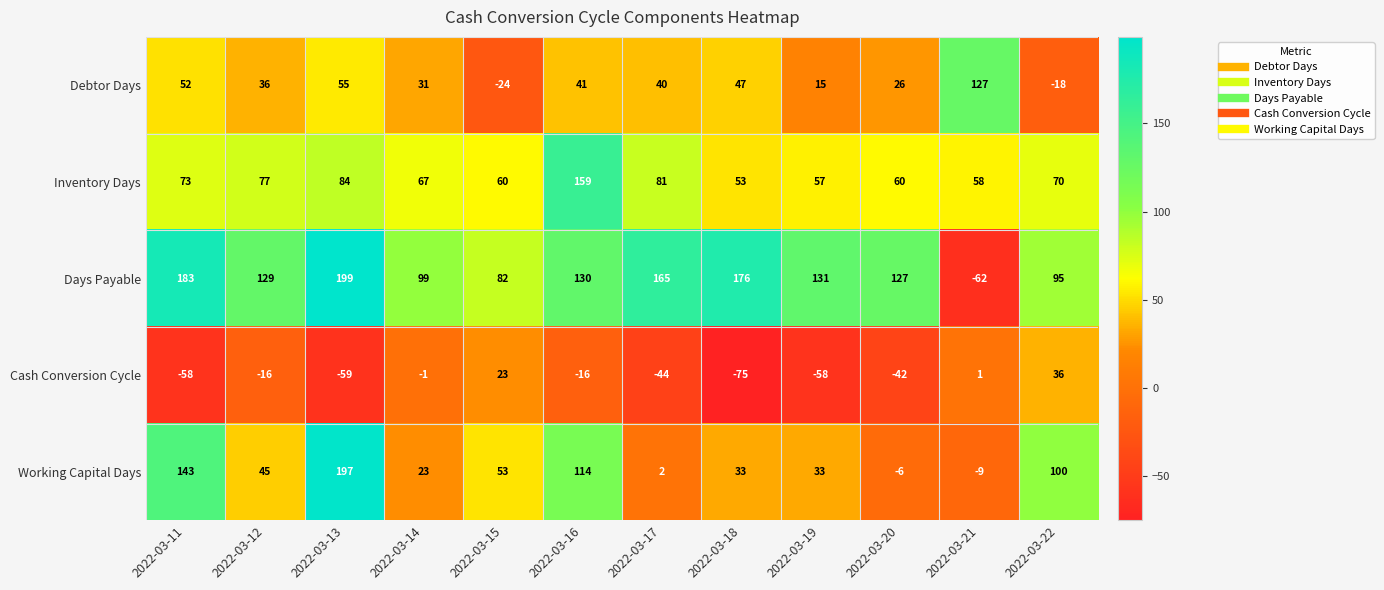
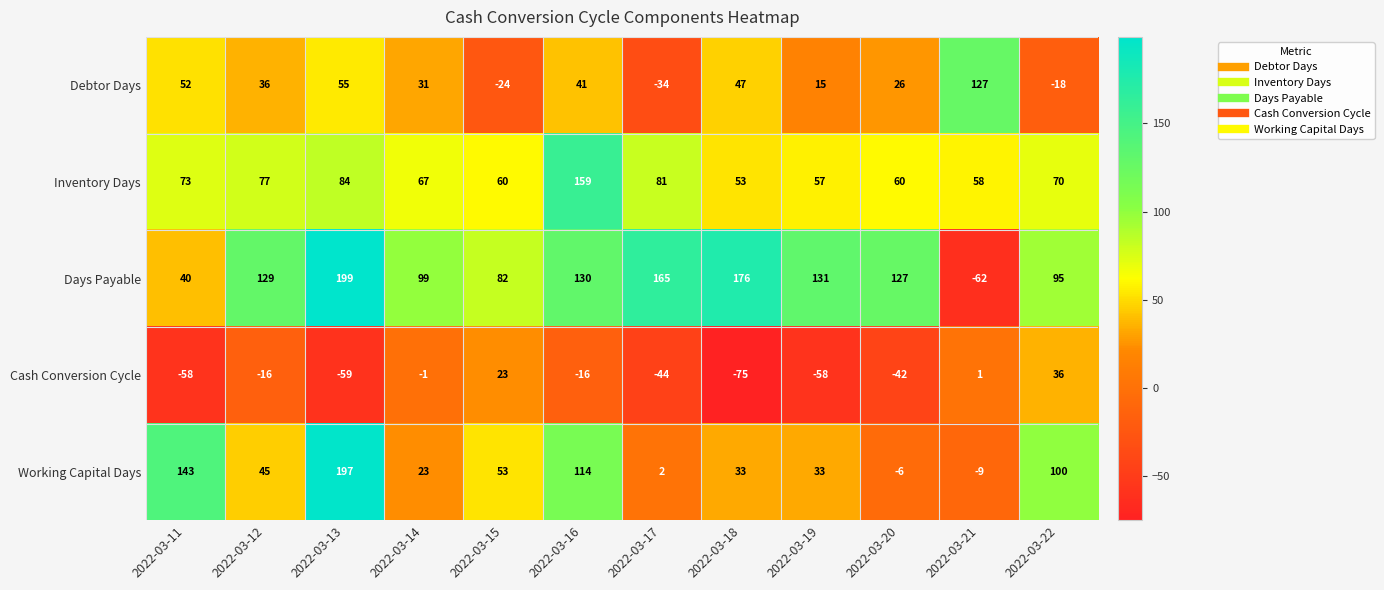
  {
    "Debtor Days": {
      "2022-03-11": 52,
      "2022-03-12": 36,
      "2022-03-13": 55,
      "2022-03-14": 31,
      "2022-03-15": -24,
      "2022-03-16": 41,
-     "2022-03-17": 40,
+     "2022-03-17": -34,
      "2022-03-18": 47,
      "2022-03-19": 15,
      "2022-03-20": 26,
      "2022-03-21": 127,
      "2022-03-22": -18
    },
    "Inventory Days": {
      "2022-03-11": 73,
      "2022-03-12": 77,
      "2022-03-13": 84,
      "2022-03-14": 67,
      "2022-03-15": 60,
      "2022-03-16": 159,
      "2022-03-17": 81,
      "2022-03-18": 53,
      "2022-03-19": 57,
      "2022-03-20": 60,
      "2022-03-21": 58,
      "2022-03-22": 70
    },
    "Days Payable": {
-     "2022-03-11": 183,
+     "2022-03-11": 40,
      "2022-03-12": 129,
      "2022-03-13": 199,
      "2022-03-14": 99,
      "2022-03-15": 82,
      "2022-03-16": 130,
      "2022-03-17": 165,
      "2022-03-18": 176,
      "2022-03-19": 131,
      "2022-03-20": 127,
      "2022-03-21": -62,
      "2022-03-22": 95
    },
    "Cash Conversion Cycle": {
      "2022-03-11": -58,
      "2022-03-12": -16,
      "2022-03-13": -59,
      "2022-03-14": -1,
      "2022-03-15": 23,
      "2022-03-16": -16,
      "2022-03-17": -44,
      "2022-03-18": -75,
      "2022-03-19": -58,
      "2022-03-20": -42,
      "2022-03-21": 1,
      "2022-03-22": 36
    },
    "Working Capital Days": {
      "2022-03-11": 143,
      "2022-03-12": 45,
      "2022-03-13": 197,
      "2022-03-14": 23,
      "2022-03-15": 53,
      "2022-03-16": 114,
      "2022-03-17": 2,
      "2022-03-18": 33,
      "2022-03-19": 33,
      "2022-03-20": -6,
      "2022-03-21": -9,
      "2022-03-22": 100
    }
  }
